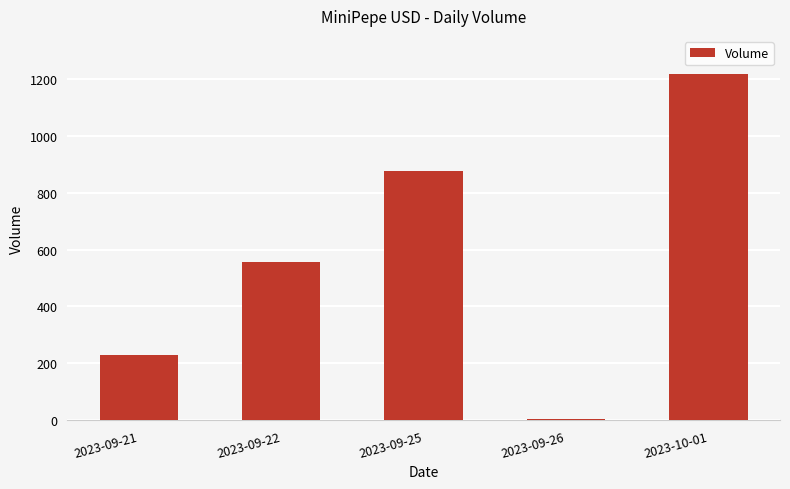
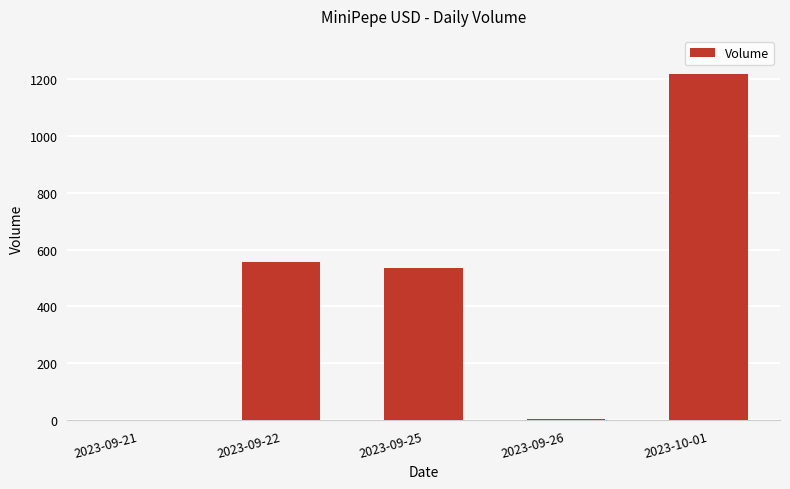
  {
-   "2023-09-21": 230,
+   "2023-09-21": 0,
    "2023-09-22": 560,
-   "2023-09-25": 880,
+   "2023-09-25": 530,
    "2023-10-01": 1220
  }
